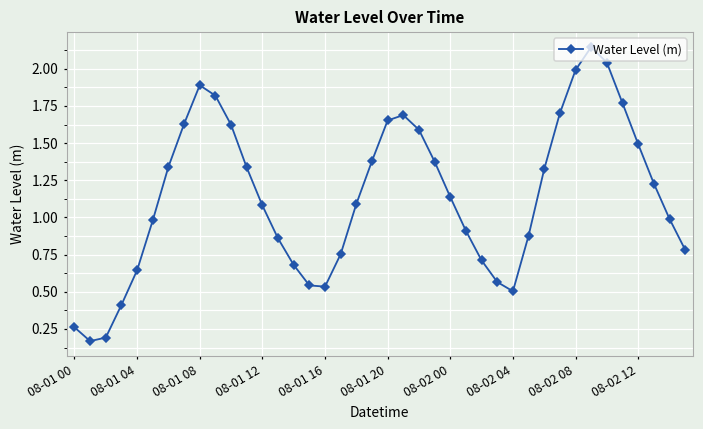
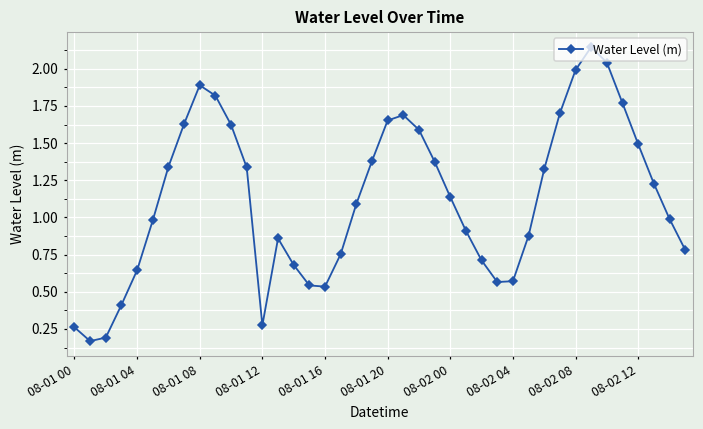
  {
    "08-01 00": 0.26,
    "08-01 04": 0.64,
    "08-01 08": 1.89,
-   "08-01 12": 1.08,
+   "08-01 12": 0.27,
    "08-01 16": 0.53,
    "08-01 20": 1.65,
    "08-02 00": 1.14,
-   "08-02 04": 0.50,
+   "08-02 04": 0.57,
    "08-02 08": 1.99,
    "08-02 12": 1.49
  }
